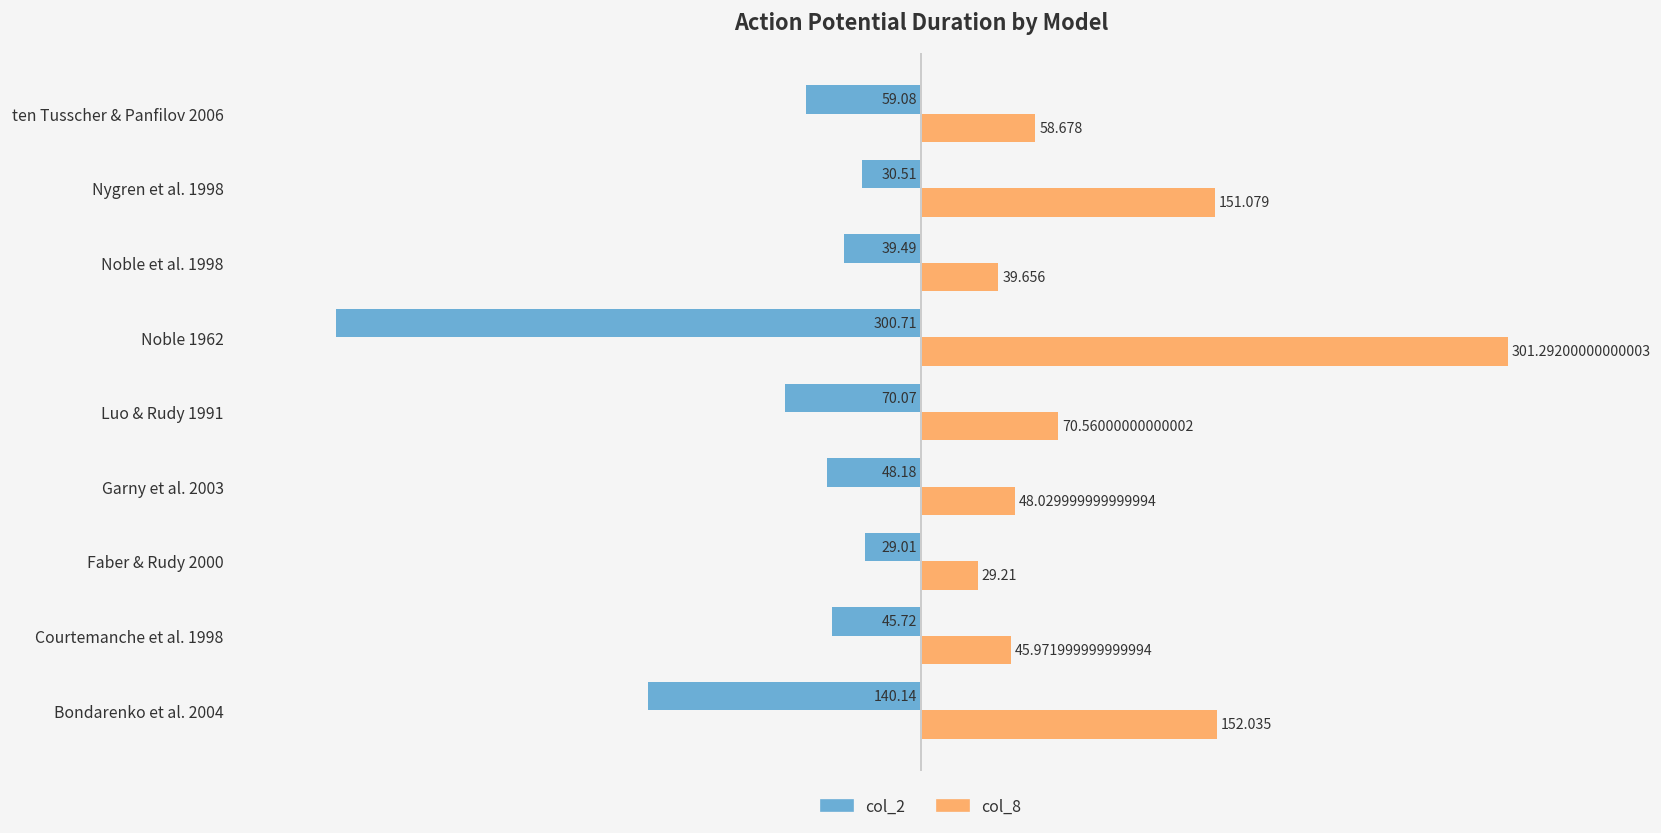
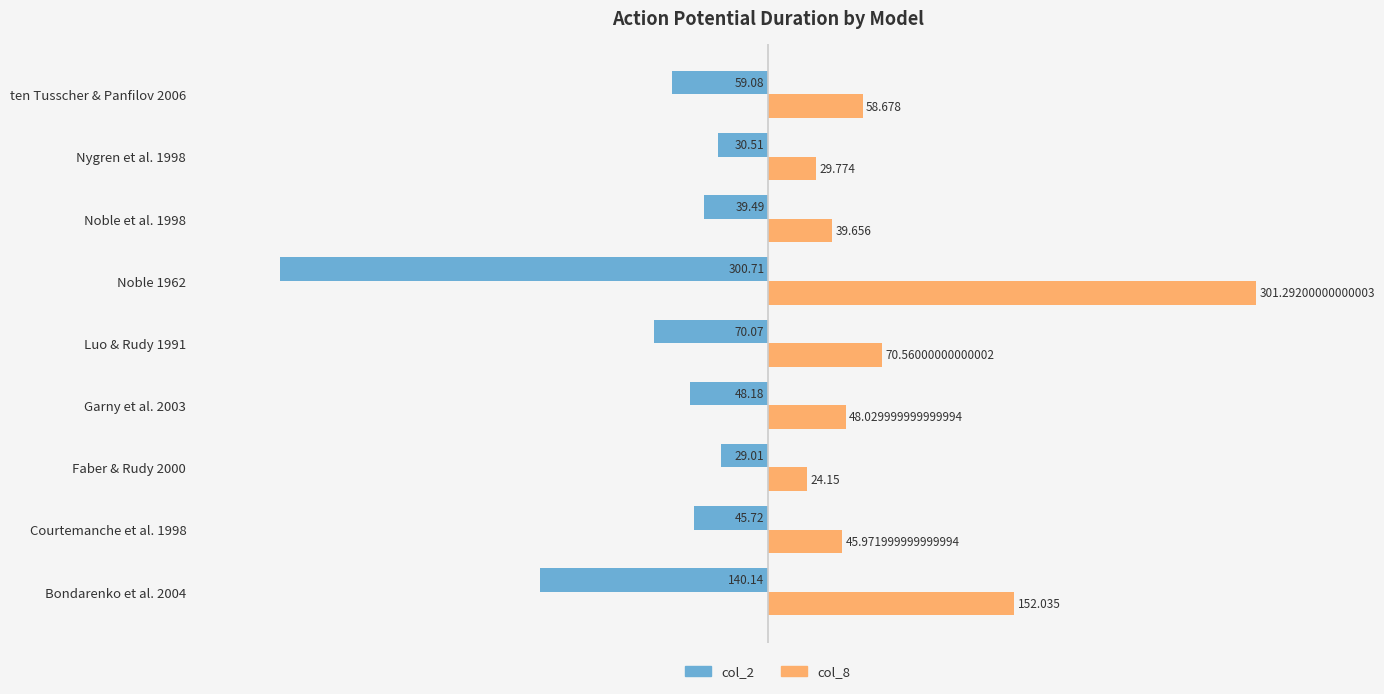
  {
    "col_8": {
      "ten Tusscher & Panfilov 2006": 58.678,
-     "Nygren et al. 1998": 151.079,
+     "Nygren et al. 1998": 29.774,
      "Noble et al. 1998": 39.656,
      "Noble 1962": 301.29200000000003,
      "Luo & Rudy 1991": 70.56000000000002,
      "Garny et al. 2003": 48.029999999999994,
-     "Faber & Rudy 2000": 29.21,
+     "Faber & Rudy 2000": 24.15,
      "Courtemanche et al. 1998": 45.971999999999994,
      "Bondarenko et al. 2004": 152.035
    }
  }
